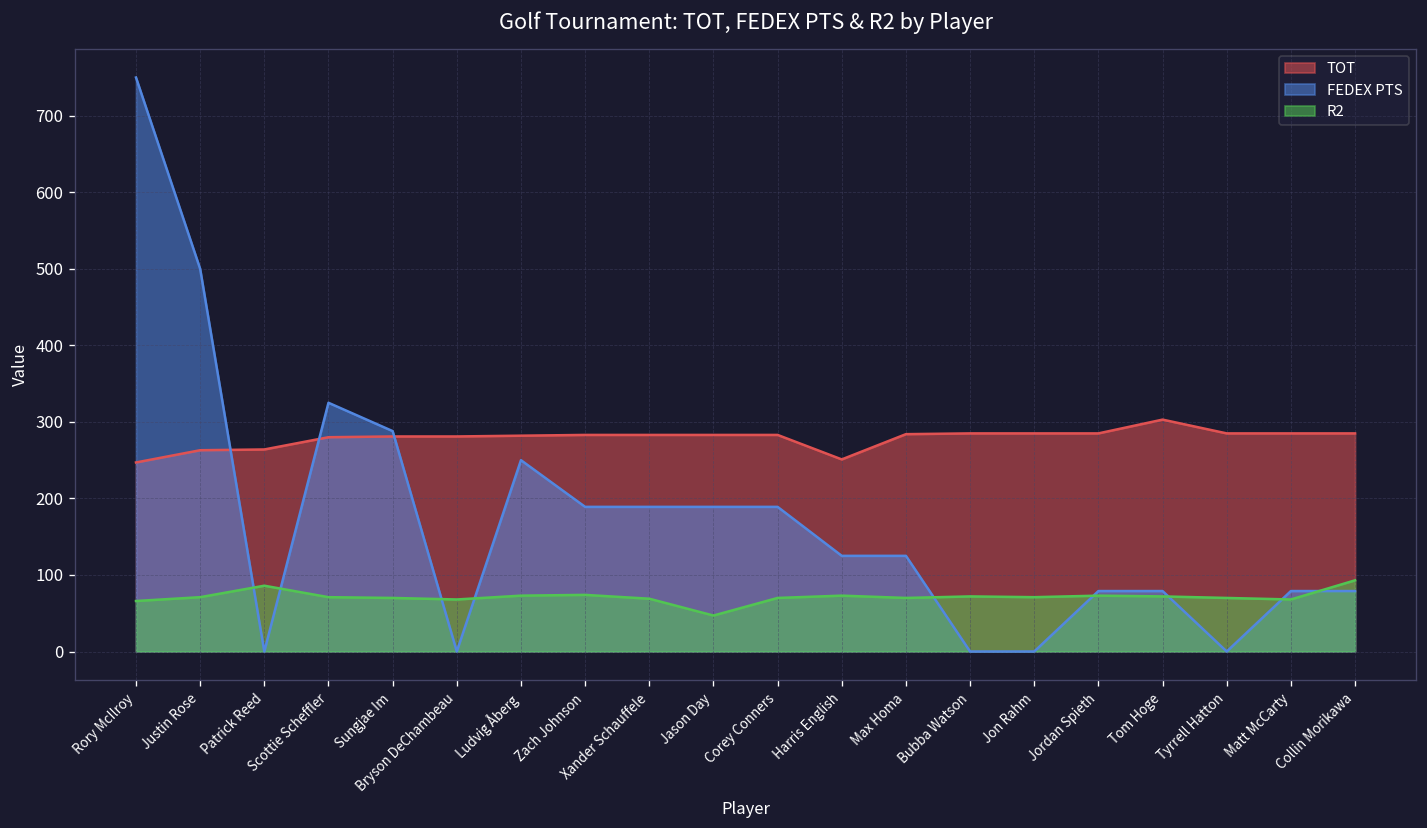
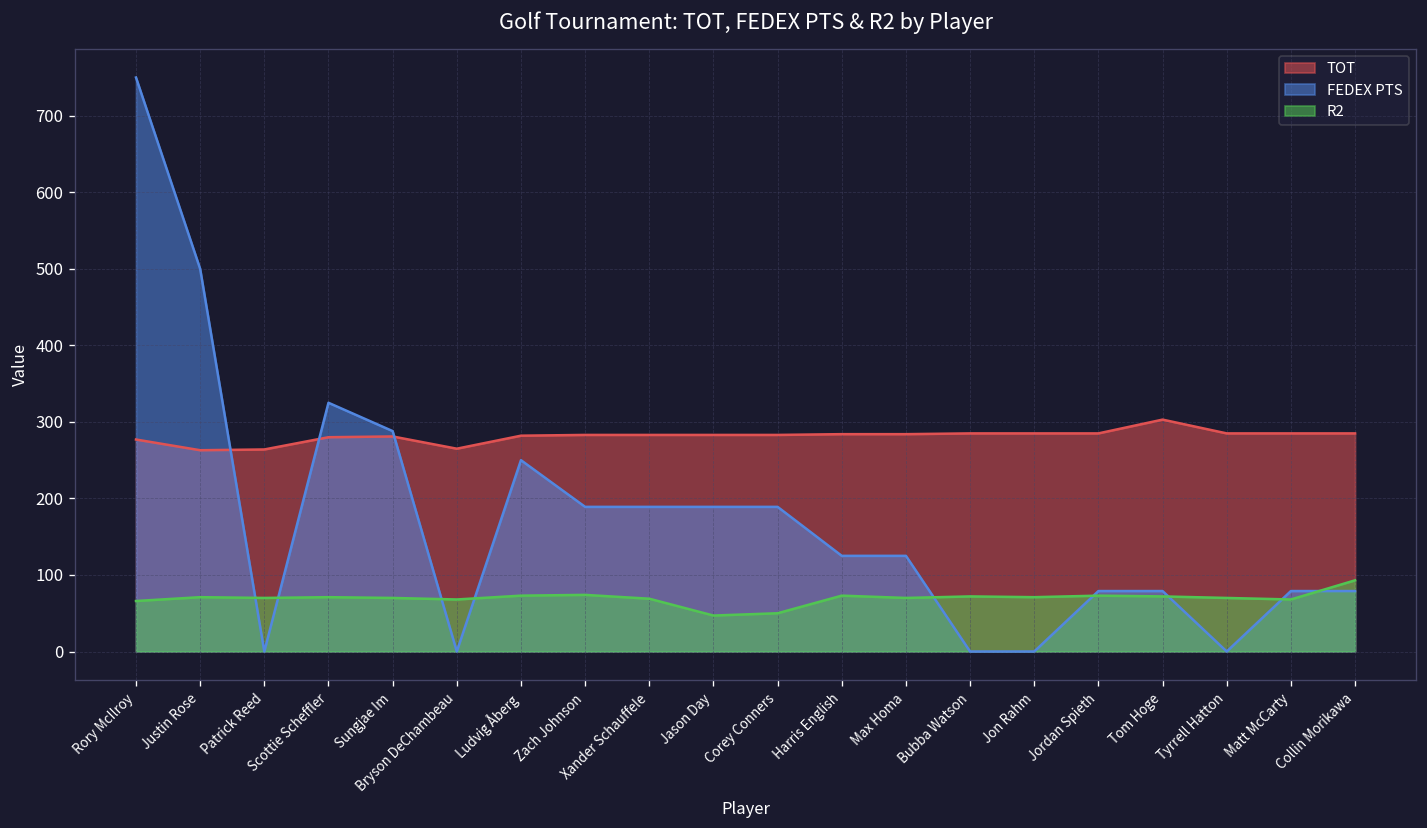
  {
    "TOT": {
-     "Rory McIlroy": 250,
+     "Rory McIlroy": 280,
      "Justin Rose": 260,
      "Patrick Reed": 260,
      "Scottie Scheffler": 280,
      "Sungjae Im": 280,
-     "Bryson DeChambeau": 280,
+     "Bryson DeChambeau": 270,
      "Ludvig Åberg": 280,
      "Zach Johnson": 280,
      "Xander Schauffele": 280,
      "Jason Day": 280,
      "Corey Conners": 280,
-     "Harris English": 250,
+     "Harris English": 280,
      "Max Homa": 280,
      "Bubba Watson": 290,
      "Jon Rahm": 290,
      "Jordan Spieth": 290,
      "Tom Hoge": 300,
      "Tyrrell Hatton": 290,
      "Matt McCarty": 290,
      "Collin Morikawa": 290
    },
    "FEDEX PTS": {
      "Rory McIlroy": 750,
      "Justin Rose": 500,
      "Patrick Reed": 0,
      "Scottie Scheffler": 330,
      "Sungjae Im": 290,
      "Bryson DeChambeau": 0,
      "Ludvig Åberg": 250,
      "Zach Johnson": 190,
      "Xander Schauffele": 190,
      "Jason Day": 190,
      "Corey Conners": 190,
      "Harris English": 130,
      "Max Homa": 130,
      "Bubba Watson": 0,
      "Jon Rahm": 0,
      "Jordan Spieth": 80,
      "Tom Hoge": 80,
      "Tyrrell Hatton": 0,
      "Matt McCarty": 80,
      "Collin Morikawa": 80
    },
    "R2": {
      "Rory McIlroy": 70,
      "Justin Rose": 70,
-     "Patrick Reed": 90,
+     "Patrick Reed": 70,
      "Scottie Scheffler": 70,
      "Sungjae Im": 70,
      "Bryson DeChambeau": 70,
      "Ludvig Åberg": 70,
      "Zach Johnson": 70,
      "Xander Schauffele": 70,
      "Jason Day": 50,
-     "Corey Conners": 70,
+     "Corey Conners": 50,
      "Harris English": 70,
      "Max Homa": 70,
      "Bubba Watson": 70,
      "Jon Rahm": 70,
      "Jordan Spieth": 70,
      "Tom Hoge": 70,
      "Tyrrell Hatton": 70,
      "Matt McCarty": 70,
      "Collin Morikawa": 90
    }
  }
